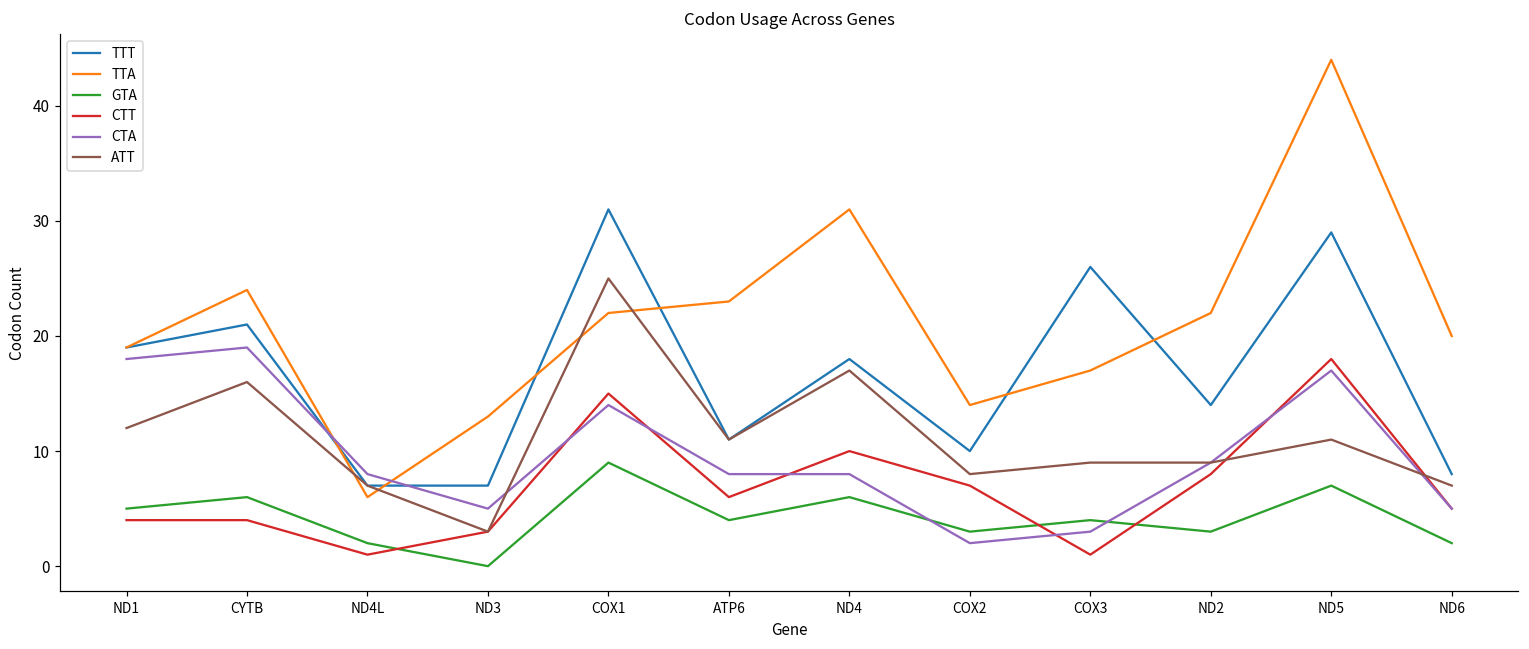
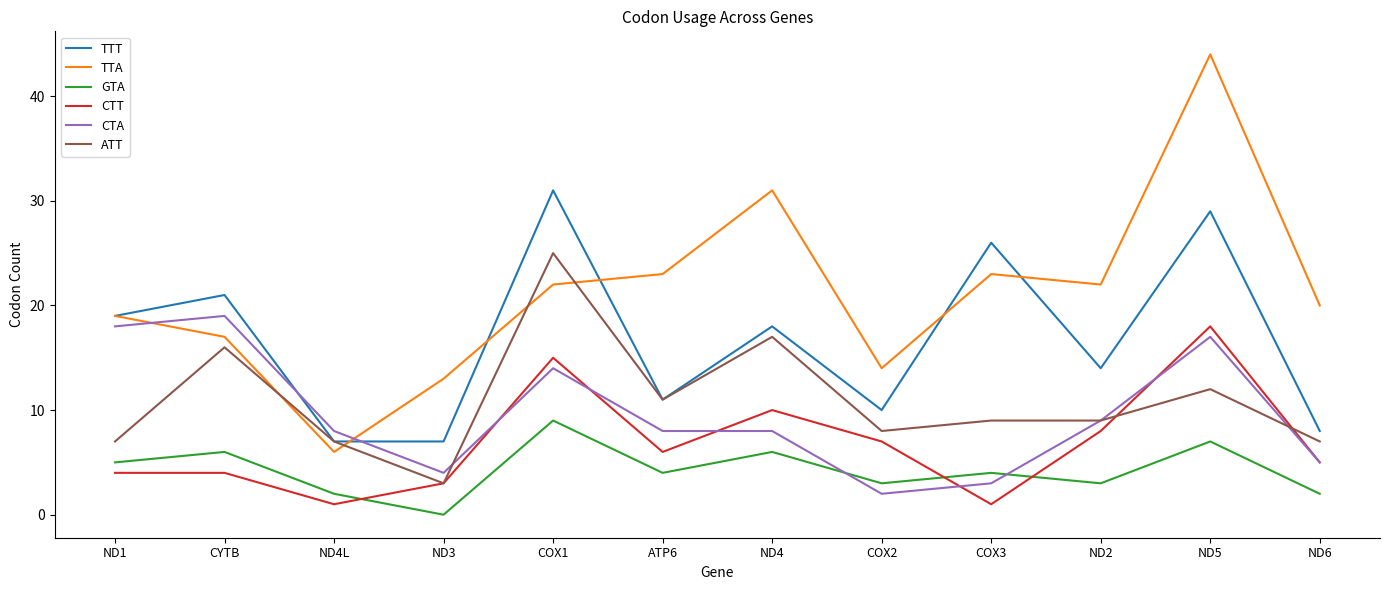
  {
    "TTT": {
      "CYTB": 21,
      "ND3": 7,
      "COX1": 31,
      "ND4": 18,
      "COX2": 10,
      "COX3": 26,
      "ND2": 14,
      "ND5": 29,
      "ND6": 8
    },
    "TTA": {
-     "CYTB": 24,
+     "CYTB": 17,
      "ND4L": 6,
      "ND3": 13,
      "COX1": 22,
      "ATP6": 23,
      "ND4": 31,
      "COX2": 14,
-     "COX3": 17,
+     "COX3": 23,
      "ND2": 22,
      "ND5": 44,
      "ND6": 20
    },
    "GTA": {
      "ND1": 5,
      "CYTB": 6,
      "ND4L": 2,
      "ND3": 0,
      "COX1": 9,
      "ATP6": 4,
      "ND4": 6,
      "COX2": 3,
      "COX3": 4,
      "ND2": 3,
      "ND5": 7,
      "ND6": 2
    },
    "CTT": {
      "ND1": 4,
      "CYTB": 4,
      "ND4L": 1,
      "COX1": 15,
      "ATP6": 6,
      "ND4": 10,
      "COX2": 7,
      "COX3": 1,
      "ND2": 8,
      "ND5": 18
    },
    "CTA": {
      "ND1": 18,
      "CYTB": 19,
      "ND4L": 8,
-     "ND3": 5,
+     "ND3": 4,
      "COX1": 14,
      "ATP6": 8,
      "ND4": 8,
      "COX2": 2,
      "COX3": 3,
      "ND5": 17
    },
    "ATT": {
-     "ND1": 12,
+     "ND1": 7,
      "CYTB": 16,
      "COX1": 25,
      "ND4": 17,
      "COX2": 8,
      "COX3": 9,
-     "ND5": 11,
+     "ND5": 12,
      "ND6": 7
    }
  }
